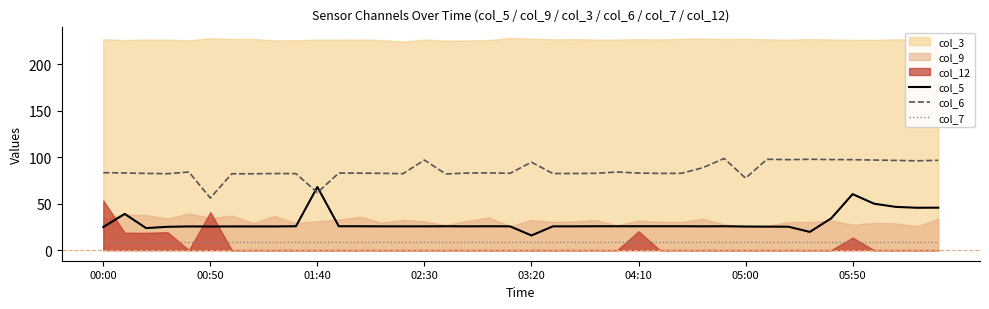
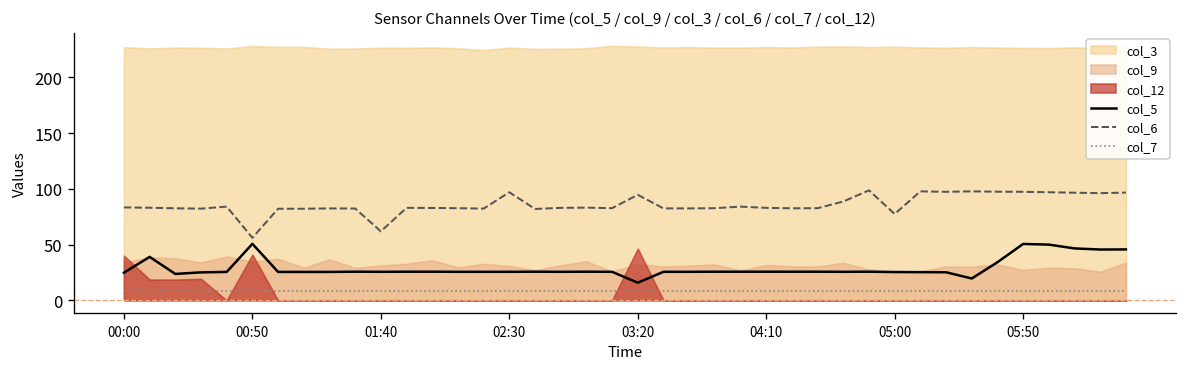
  {
    "col_5": {
      "00:00": 20,
-     "00:50": 30,
-     "01:40": 70,
+     "00:50": 50,
+     "01:40": 30,
      "02:30": 30,
      "03:20": 20,
      "04:10": 30,
-     "05:50": 60
+     "05:50": 50
    },
    "col_6": {
      "00:00": 80,
      "00:50": 60,
      "01:40": 60,
      "02:30": 100,
      "03:20": 90,
      "04:10": 80,
      "05:00": 80,
      "05:50": 100
    },
    "col_12": {
-     "00:00": 50,
+     "00:00": 40,
      "00:50": 40,
      "01:40": 0,
      "02:30": 0,
-     "03:20": 0,
-     "04:10": 20,
+     "03:20": 50,
+     "04:10": 0,
      "05:00": 0,
-     "05:50": 10
+     "05:50": 0
    },
    "col_7": {
      "00:00": 10,
      "00:50": 10,
      "01:40": 10,
      "02:30": 10,
      "03:20": 10,
      "04:10": 10,
      "05:00": 10,
      "05:50": 10
    }
  }
